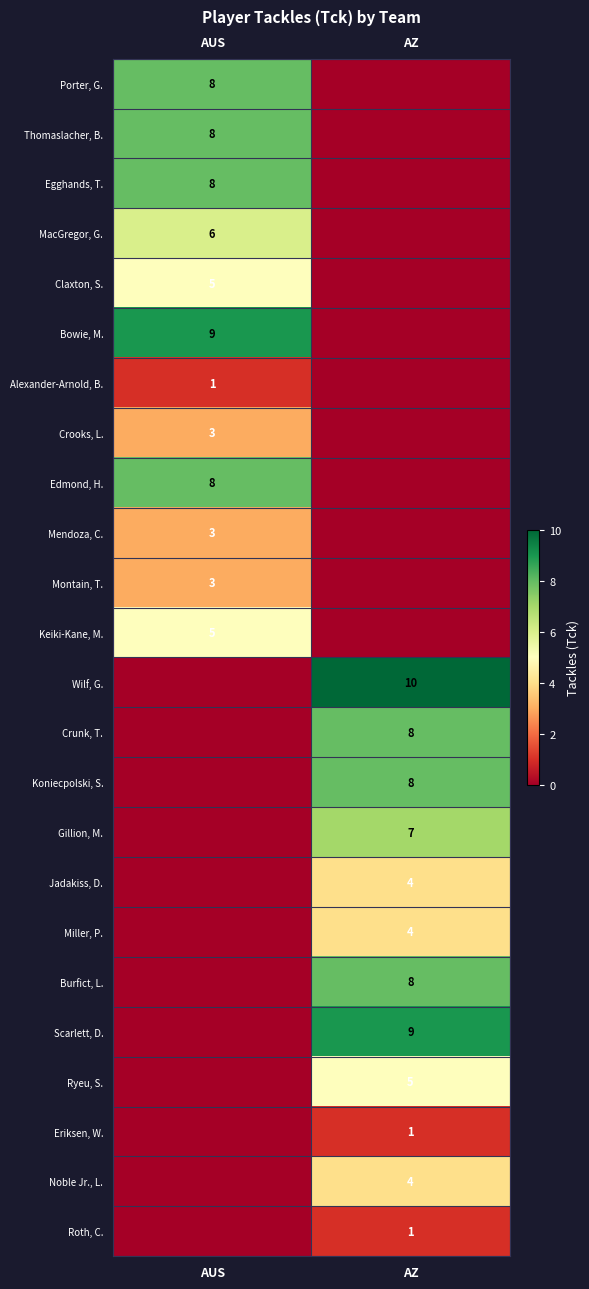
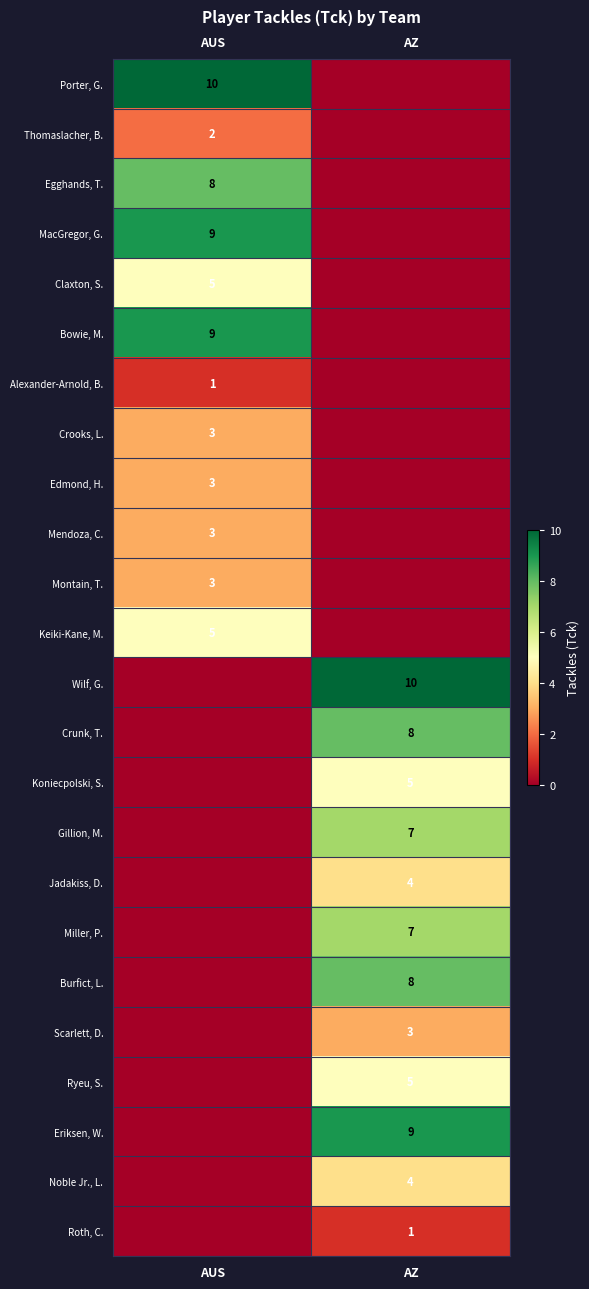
  {
    "Porter, G.": {
-     "AUS": 8
+     "AUS": 10
    },
    "Thomaslacher, B.": {
-     "AUS": 8
+     "AUS": 2
    },
    "Egghands, T.": {
      "AUS": 8
    },
    "MacGregor, G.": {
-     "AUS": 6
+     "AUS": 9
    },
    "Claxton, S.": {
      "AUS": 5
    },
    "Bowie, M.": {
      "AUS": 9
    },
    "Alexander-Arnold, B.": {
      "AUS": 1
    },
    "Crooks, L.": {
      "AUS": 3
    },
    "Edmond, H.": {
-     "AUS": 8
+     "AUS": 3
    },
    "Mendoza, C.": {
      "AUS": 3
    },
    "Montain, T.": {
      "AUS": 3
    },
    "Keiki-Kane, M.": {
      "AUS": 5
    },
    "Wilf, G.": {
      "AZ": 10
    },
    "Crunk, T.": {
      "AZ": 8
    },
    "Koniecpolski, S.": {
-     "AZ": 8
+     "AZ": 5
    },
    "Gillion, M.": {
      "AZ": 7
    },
    "Jadakiss, D.": {
      "AZ": 4
    },
    "Miller, P.": {
-     "AZ": 4
+     "AZ": 7
    },
    "Burfict, L.": {
      "AZ": 8
    },
    "Scarlett, D.": {
-     "AZ": 9
+     "AZ": 3
    },
    "Ryeu, S.": {
      "AZ": 5
    },
    "Eriksen, W.": {
-     "AZ": 1
+     "AZ": 9
    },
    "Noble Jr., L.": {
      "AZ": 4
    },
    "Roth, C.": {
      "AZ": 1
    }
  }
